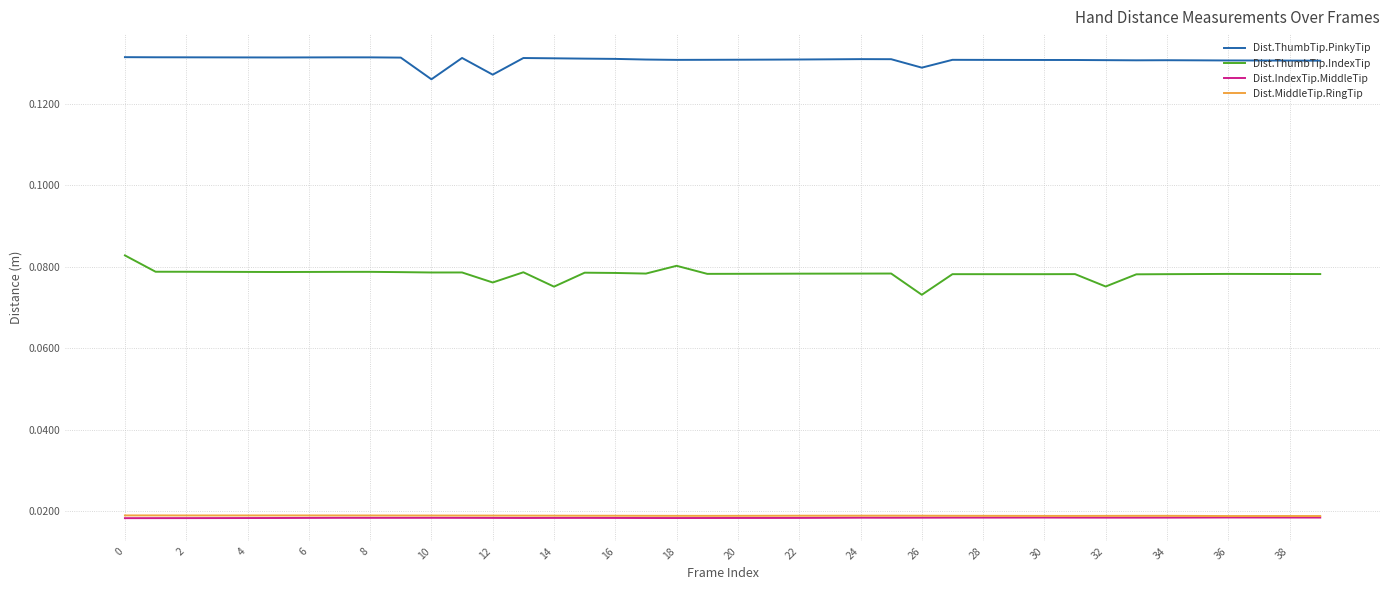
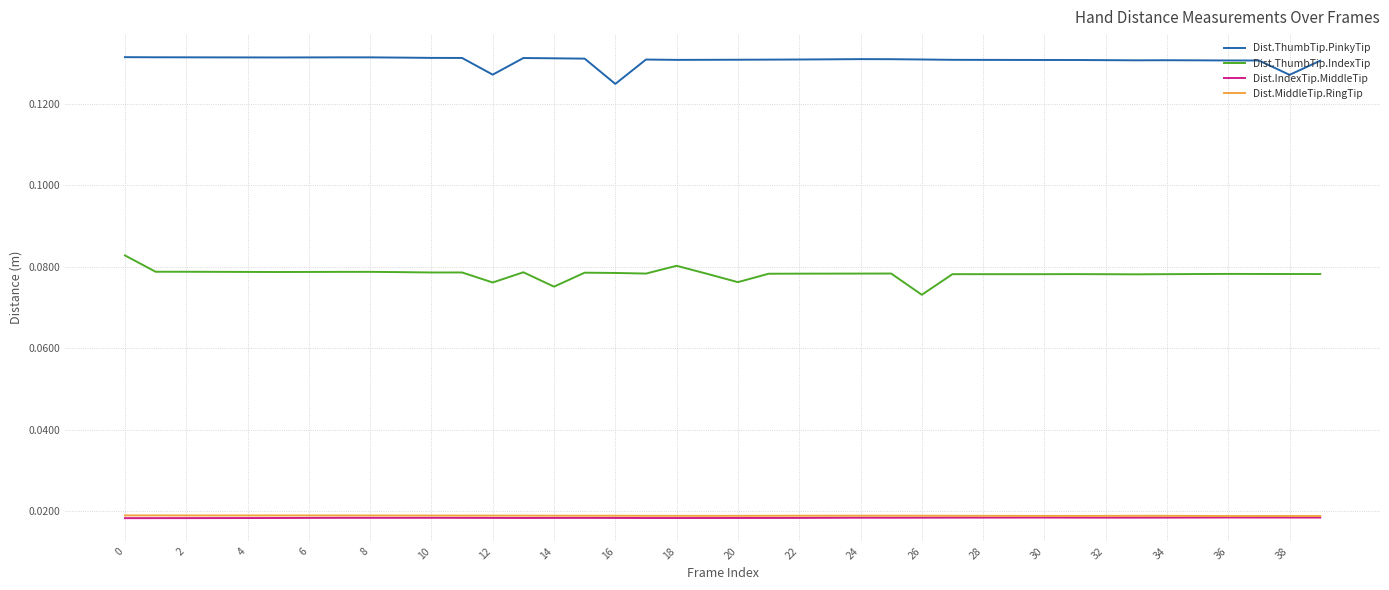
  {
    "Dist.ThumbTip.PinkyTip": {
      "0": 0.131,
      "2": 0.131,
      "4": 0.131,
      "6": 0.131,
      "8": 0.131,
-     "10": 0.126,
+     "10": 0.131,
      "12": 0.127,
      "14": 0.131,
-     "16": 0.131,
+     "16": 0.125,
      "18": 0.131,
      "20": 0.131,
      "22": 0.131,
      "24": 0.131,
-     "26": 0.129,
+     "26": 0.131,
      "28": 0.131,
      "30": 0.131,
      "32": 0.131,
      "34": 0.131,
      "36": 0.131,
-     "38": 0.131
+     "38": 0.127
    },
    "Dist.ThumbTip.IndexTip": {
      "0": 0.083,
      "2": 0.079,
      "4": 0.079,
      "6": 0.079,
      "8": 0.079,
      "10": 0.079,
      "12": 0.076,
      "14": 0.075,
      "16": 0.079,
      "18": 0.080,
-     "20": 0.078,
+     "20": 0.076,
      "22": 0.078,
      "24": 0.078,
      "26": 0.073,
      "28": 0.078,
      "30": 0.078,
-     "32": 0.075,
+     "32": 0.078,
      "34": 0.078,
      "36": 0.078,
      "38": 0.078
    },
    "Dist.IndexTip.MiddleTip": {
      "0": 0.018,
      "2": 0.018
    },
    "Dist.MiddleTip.RingTip": {
      "0": 0.019,
      "2": 0.019
    }
  }
